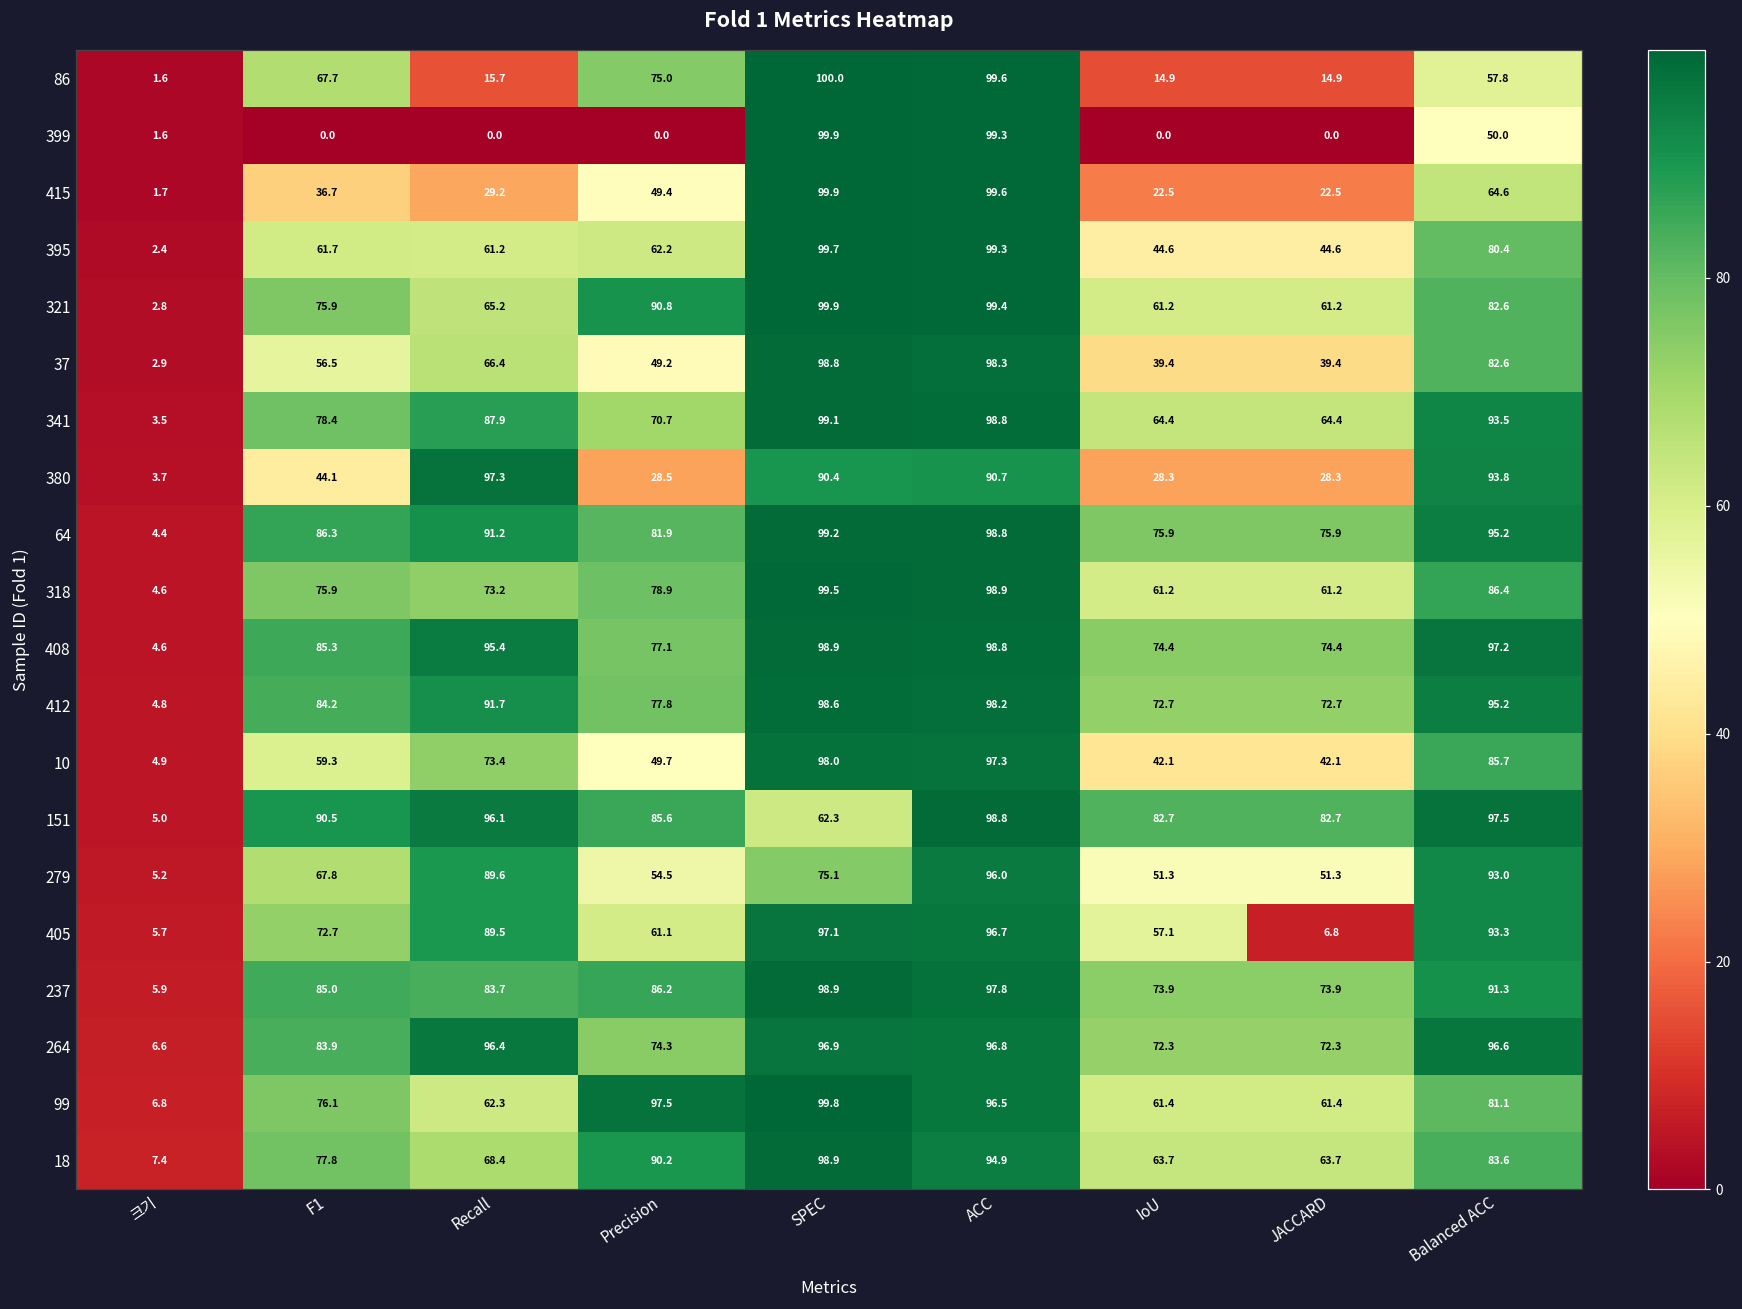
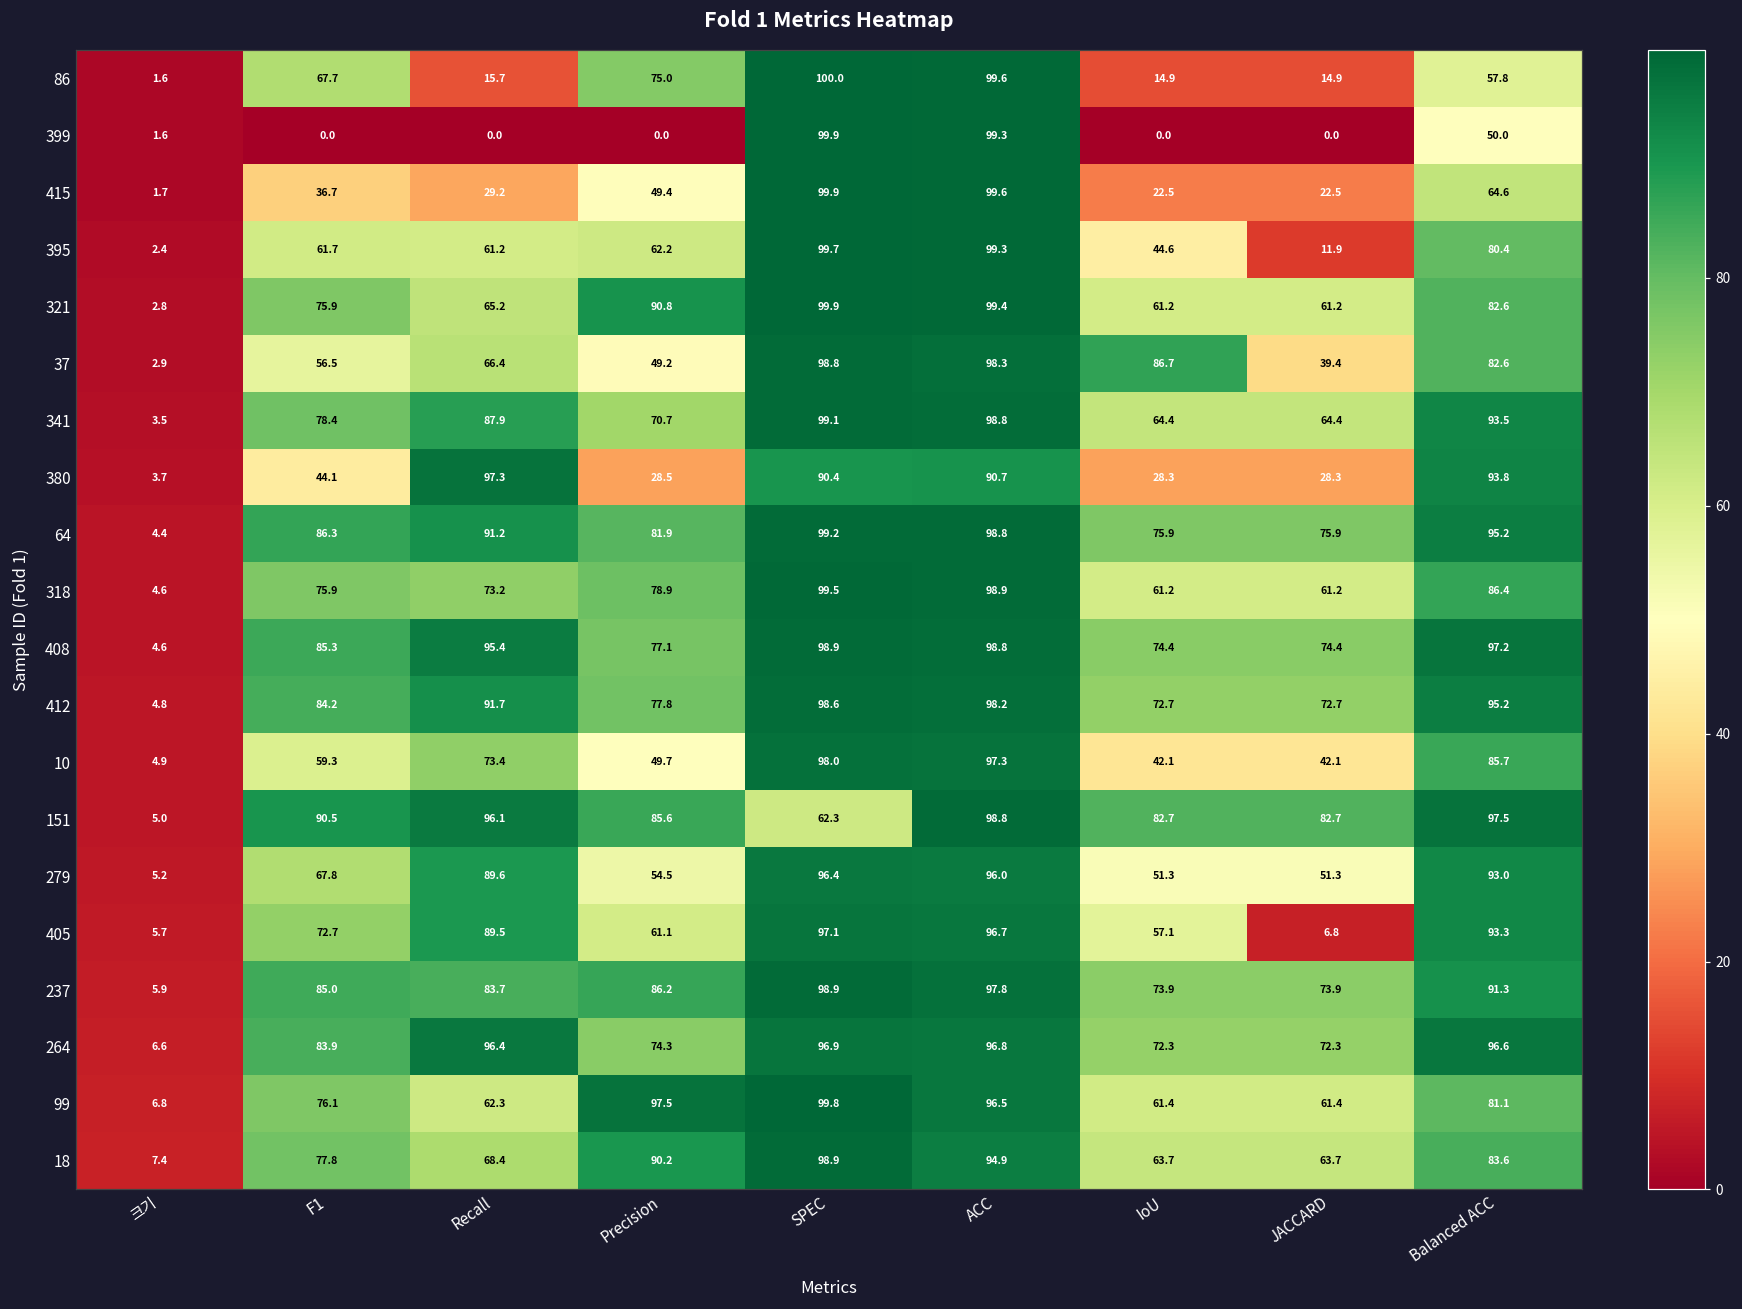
  {
    "86": {
      "크기": 1.6,
      "F1": 67.7,
      "Recall": 15.7,
      "Precision": 75.0,
      "SPEC": 100.0,
      "ACC": 99.6,
      "IoU": 14.9,
      "JACCARD": 14.9,
      "Balanced ACC": 57.8
    },
    "399": {
      "크기": 1.6,
      "F1": 0.0,
      "Recall": 0.0,
      "Precision": 0.0,
      "SPEC": 99.9,
      "ACC": 99.3,
      "IoU": 0.0,
      "JACCARD": 0.0,
      "Balanced ACC": 50.0
    },
    "415": {
      "크기": 1.7,
      "F1": 36.7,
      "Recall": 29.2,
      "Precision": 49.4,
      "SPEC": 99.9,
      "ACC": 99.6,
      "IoU": 22.5,
      "JACCARD": 22.5,
      "Balanced ACC": 64.6
    },
    "395": {
      "크기": 2.4,
      "F1": 61.7,
      "Recall": 61.2,
      "Precision": 62.2,
      "SPEC": 99.7,
      "ACC": 99.3,
      "IoU": 44.6,
-     "JACCARD": 44.6,
+     "JACCARD": 11.9,
      "Balanced ACC": 80.4
    },
    "321": {
      "크기": 2.8,
      "F1": 75.9,
      "Recall": 65.2,
      "Precision": 90.8,
      "SPEC": 99.9,
      "ACC": 99.4,
      "IoU": 61.2,
      "JACCARD": 61.2,
      "Balanced ACC": 82.6
    },
    "37": {
      "크기": 2.9,
      "F1": 56.5,
      "Recall": 66.4,
      "Precision": 49.2,
      "SPEC": 98.8,
      "ACC": 98.3,
-     "IoU": 39.4,
+     "IoU": 86.7,
      "JACCARD": 39.4,
      "Balanced ACC": 82.6
    },
    "341": {
      "크기": 3.5,
      "F1": 78.4,
      "Recall": 87.9,
      "Precision": 70.7,
      "SPEC": 99.1,
      "ACC": 98.8,
      "IoU": 64.4,
      "JACCARD": 64.4,
      "Balanced ACC": 93.5
    },
    "380": {
      "크기": 3.7,
      "F1": 44.1,
      "Recall": 97.3,
      "Precision": 28.5,
      "SPEC": 90.4,
      "ACC": 90.7,
      "IoU": 28.3,
      "JACCARD": 28.3,
      "Balanced ACC": 93.8
    },
    "64": {
      "크기": 4.4,
      "F1": 86.3,
      "Recall": 91.2,
      "Precision": 81.9,
      "SPEC": 99.2,
      "ACC": 98.8,
      "IoU": 75.9,
      "JACCARD": 75.9,
      "Balanced ACC": 95.2
    },
    "318": {
      "크기": 4.6,
      "F1": 75.9,
      "Recall": 73.2,
      "Precision": 78.9,
      "SPEC": 99.5,
      "ACC": 98.9,
      "IoU": 61.2,
      "JACCARD": 61.2,
      "Balanced ACC": 86.4
    },
    "408": {
      "크기": 4.6,
      "F1": 85.3,
      "Recall": 95.4,
      "Precision": 77.1,
      "SPEC": 98.9,
      "ACC": 98.8,
      "IoU": 74.4,
      "JACCARD": 74.4,
      "Balanced ACC": 97.2
    },
    "412": {
      "크기": 4.8,
      "F1": 84.2,
      "Recall": 91.7,
      "Precision": 77.8,
      "SPEC": 98.6,
      "ACC": 98.2,
      "IoU": 72.7,
      "JACCARD": 72.7,
      "Balanced ACC": 95.2
    },
    "10": {
      "크기": 4.9,
      "F1": 59.3,
      "Recall": 73.4,
      "Precision": 49.7,
      "SPEC": 98.0,
      "ACC": 97.3,
      "IoU": 42.1,
      "JACCARD": 42.1,
      "Balanced ACC": 85.7
    },
    "151": {
      "크기": 5.0,
      "F1": 90.5,
      "Recall": 96.1,
      "Precision": 85.6,
      "SPEC": 62.3,
      "ACC": 98.8,
      "IoU": 82.7,
      "JACCARD": 82.7,
      "Balanced ACC": 97.5
    },
    "279": {
      "크기": 5.2,
      "F1": 67.8,
      "Recall": 89.6,
      "Precision": 54.5,
-     "SPEC": 75.1,
+     "SPEC": 96.4,
      "ACC": 96.0,
      "IoU": 51.3,
      "JACCARD": 51.3,
      "Balanced ACC": 93.0
    },
    "405": {
      "크기": 5.7,
      "F1": 72.7,
      "Recall": 89.5,
      "Precision": 61.1,
      "SPEC": 97.1,
      "ACC": 96.7,
      "IoU": 57.1,
      "JACCARD": 6.8,
      "Balanced ACC": 93.3
    },
    "237": {
      "크기": 5.9,
      "F1": 85.0,
      "Recall": 83.7,
      "Precision": 86.2,
      "SPEC": 98.9,
      "ACC": 97.8,
      "IoU": 73.9,
      "JACCARD": 73.9,
      "Balanced ACC": 91.3
    },
    "264": {
      "크기": 6.6,
      "F1": 83.9,
      "Recall": 96.4,
      "Precision": 74.3,
      "SPEC": 96.9,
      "ACC": 96.8,
      "IoU": 72.3,
      "JACCARD": 72.3,
      "Balanced ACC": 96.6
    },
    "99": {
      "크기": 6.8,
      "F1": 76.1,
      "Recall": 62.3,
      "Precision": 97.5,
      "SPEC": 99.8,
      "ACC": 96.5,
      "IoU": 61.4,
      "JACCARD": 61.4,
      "Balanced ACC": 81.1
    },
    "18": {
      "크기": 7.4,
      "F1": 77.8,
      "Recall": 68.4,
      "Precision": 90.2,
      "SPEC": 98.9,
      "ACC": 94.9,
      "IoU": 63.7,
      "JACCARD": 63.7,
      "Balanced ACC": 83.6
    }
  }
